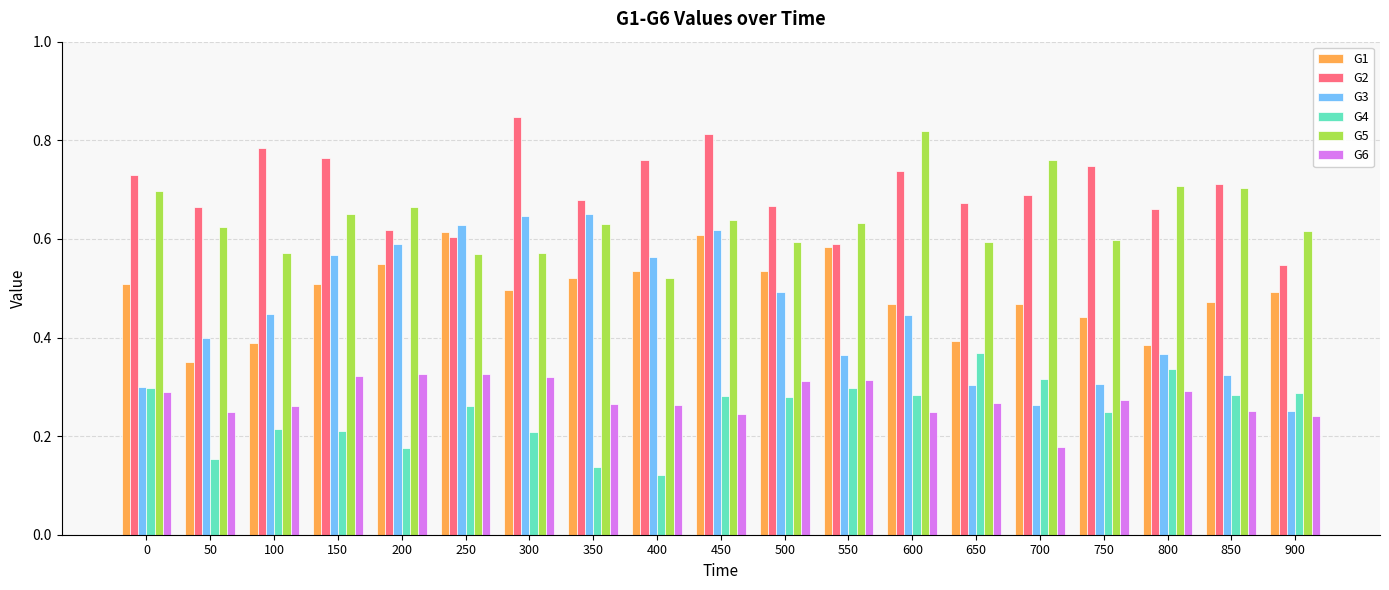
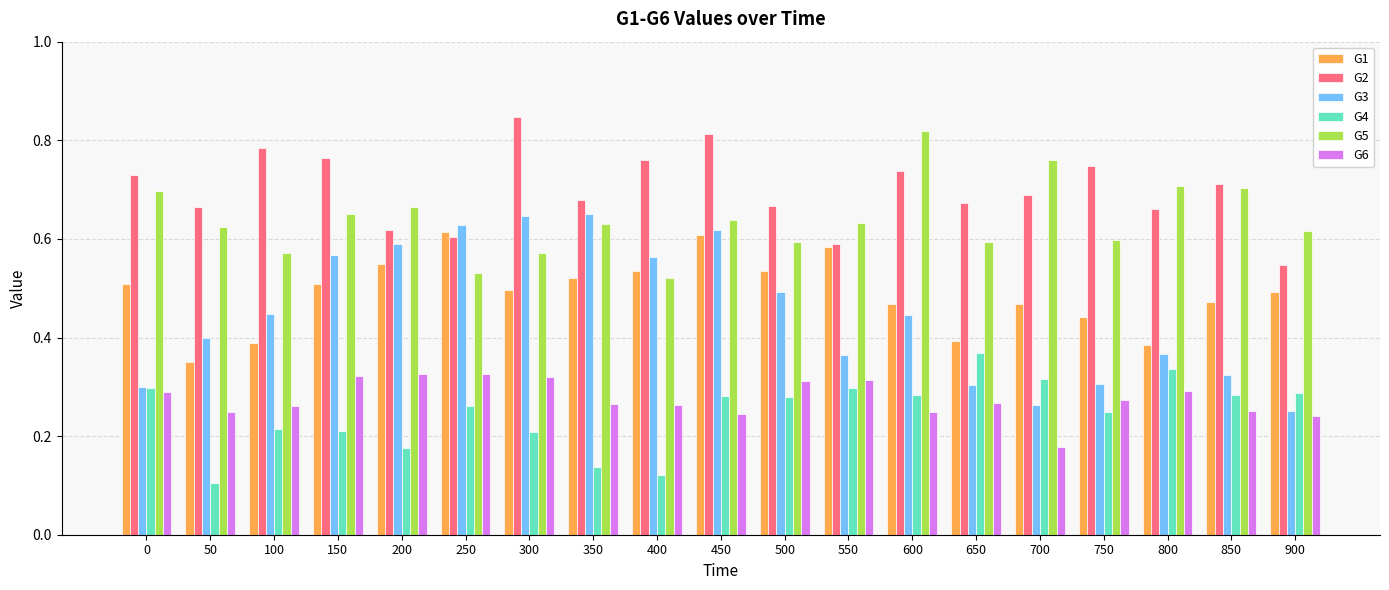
  {
    "G1": {
      "0": 0.51,
      "50": 0.35,
      "100": 0.39,
      "150": 0.51,
      "200": 0.55,
      "250": 0.61,
      "300": 0.50,
      "350": 0.52,
      "400": 0.54,
      "450": 0.61,
      "500": 0.54,
      "550": 0.58,
      "600": 0.47,
      "650": 0.39,
      "700": 0.47,
      "750": 0.44,
      "800": 0.39,
      "850": 0.47,
      "900": 0.49
    },
    "G2": {
      "0": 0.73,
      "50": 0.67,
      "100": 0.78,
      "150": 0.76,
      "200": 0.62,
      "250": 0.60,
      "300": 0.85,
      "350": 0.68,
      "400": 0.76,
      "450": 0.81,
      "500": 0.67,
      "550": 0.59,
      "600": 0.74,
      "650": 0.67,
      "700": 0.69,
      "750": 0.75,
      "800": 0.66,
      "850": 0.71,
      "900": 0.55
    },
    "G3": {
      "0": 0.30,
      "50": 0.40,
      "100": 0.45,
      "150": 0.57,
      "200": 0.59,
      "250": 0.63,
      "300": 0.65,
      "350": 0.65,
      "400": 0.56,
      "450": 0.62,
      "500": 0.49,
      "550": 0.36,
      "600": 0.45,
      "650": 0.30,
      "700": 0.26,
      "750": 0.31,
      "800": 0.37,
      "850": 0.32,
      "900": 0.25
    },
    "G4": {
      "0": 0.30,
-     "50": 0.15,
+     "50": 0.10,
      "100": 0.21,
      "150": 0.21,
      "200": 0.18,
      "250": 0.26,
      "300": 0.21,
      "350": 0.14,
      "400": 0.12,
      "450": 0.28,
      "500": 0.28,
      "550": 0.30,
      "600": 0.28,
      "650": 0.37,
      "700": 0.32,
      "750": 0.25,
      "800": 0.34,
      "850": 0.28,
      "900": 0.29
    },
    "G5": {
      "0": 0.70,
      "50": 0.62,
      "100": 0.57,
      "150": 0.65,
      "200": 0.66,
-     "250": 0.57,
+     "250": 0.53,
      "300": 0.57,
      "350": 0.63,
      "400": 0.52,
      "450": 0.64,
      "500": 0.59,
      "550": 0.63,
      "600": 0.82,
      "650": 0.59,
      "700": 0.76,
      "750": 0.60,
      "800": 0.71,
      "850": 0.70,
      "900": 0.62
    },
    "G6": {
      "0": 0.29,
      "50": 0.25,
      "100": 0.26,
      "150": 0.32,
      "200": 0.33,
      "250": 0.33,
      "300": 0.32,
      "350": 0.27,
      "400": 0.26,
      "450": 0.24,
      "500": 0.31,
      "550": 0.31,
      "600": 0.25,
      "650": 0.27,
      "700": 0.18,
      "750": 0.27,
      "800": 0.29,
      "850": 0.25,
      "900": 0.24
    }
  }
